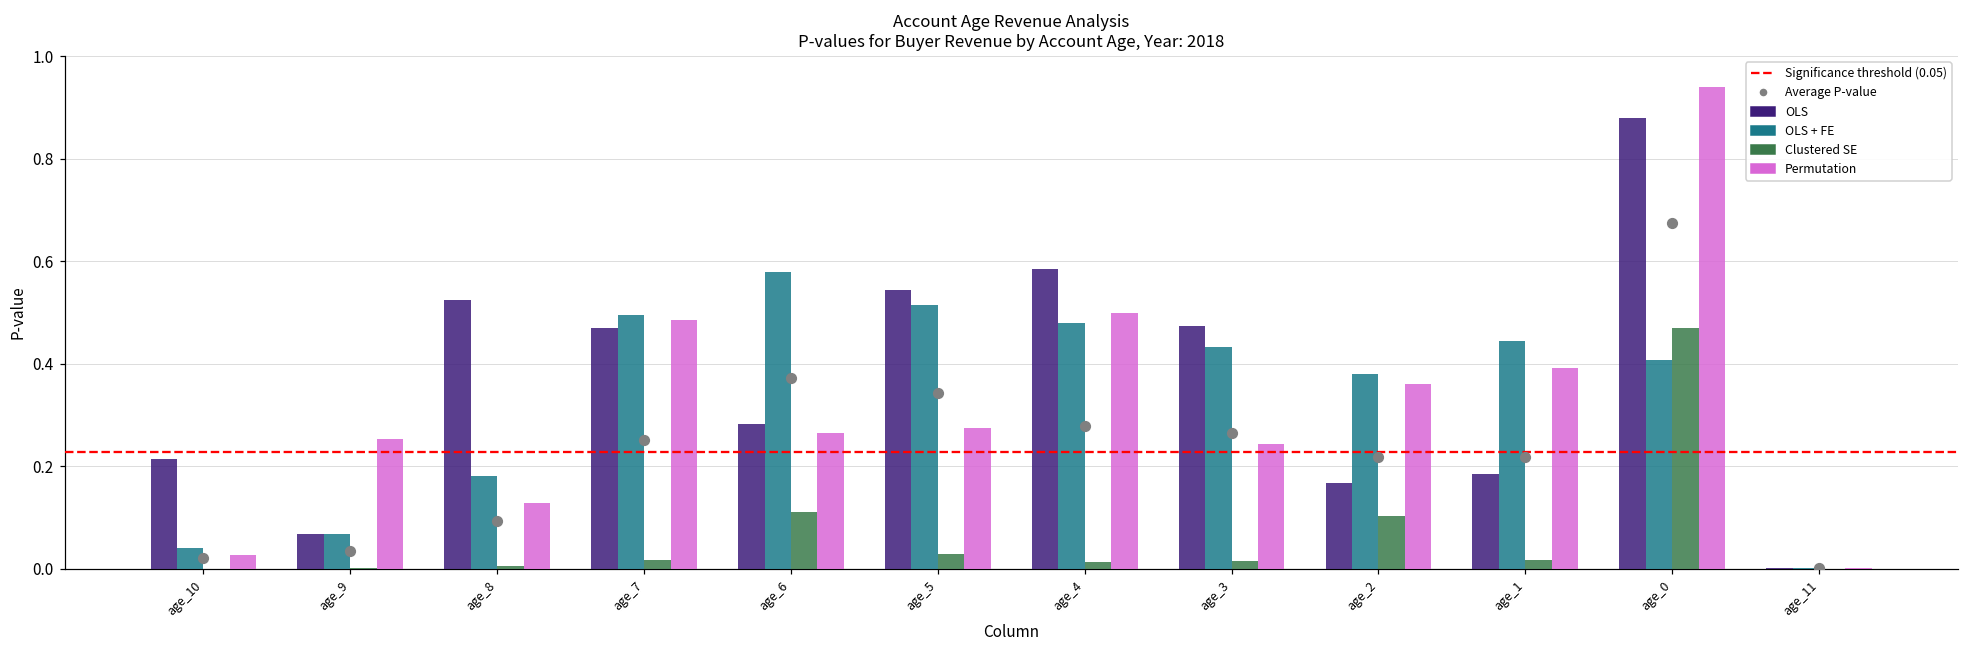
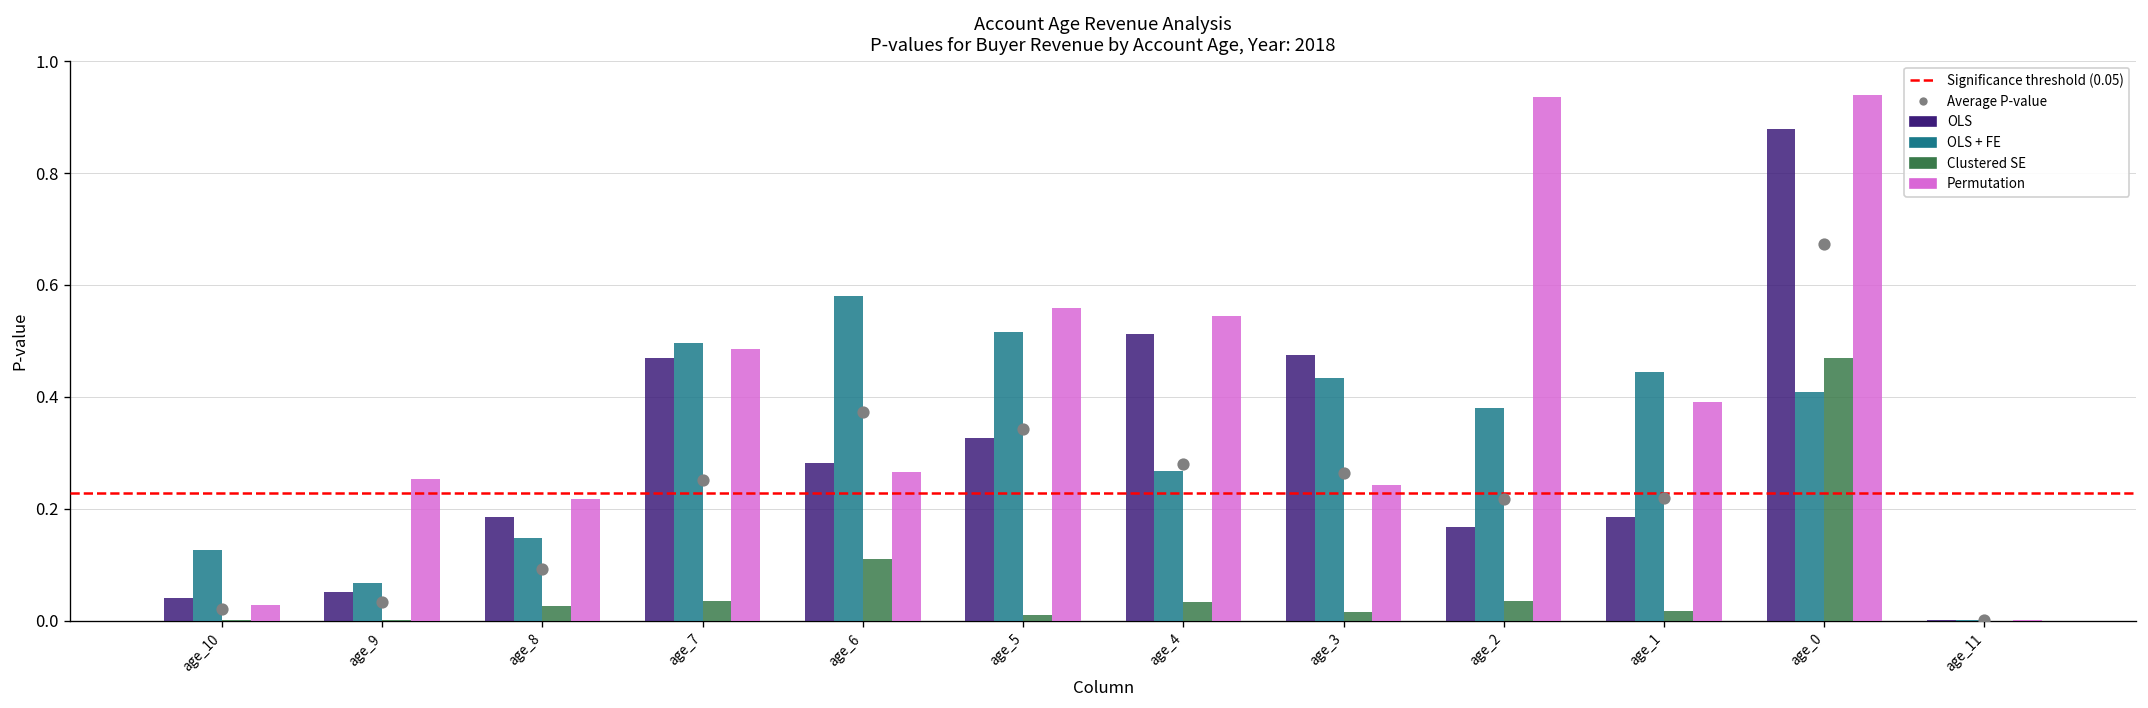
  {
    "OLS": {
-     "age_10": 0.22,
-     "age_9": 0.07,
-     "age_8": 0.52,
+     "age_10": 0.04,
+     "age_9": 0.05,
+     "age_8": 0.19,
      "age_7": 0.47,
      "age_6": 0.28,
-     "age_5": 0.54,
-     "age_4": 0.59,
+     "age_5": 0.33,
+     "age_4": 0.51,
      "age_3": 0.47,
      "age_2": 0.17,
      "age_1": 0.19,
      "age_0": 0.88
    },
    "OLS + FE": {
-     "age_10": 0.04,
+     "age_10": 0.13,
      "age_9": 0.07,
-     "age_8": 0.18,
+     "age_8": 0.15,
      "age_7": 0.50,
      "age_6": 0.58,
      "age_5": 0.52,
-     "age_4": 0.48,
+     "age_4": 0.27,
      "age_3": 0.43,
      "age_2": 0.38,
      "age_1": 0.44,
      "age_0": 0.41
    },
    "Clustered SE": {
-     "age_8": 0.01,
-     "age_7": 0.02,
+     "age_8": 0.03,
+     "age_7": 0.04,
      "age_6": 0.11,
-     "age_5": 0.03,
-     "age_4": 0.01,
+     "age_5": 0.01,
+     "age_4": 0.03,
      "age_3": 0.02,
-     "age_2": 0.10,
+     "age_2": 0.04,
      "age_1": 0.02,
      "age_0": 0.47,
      "age_11": 0.00
    },
    "Permutation": {
      "age_10": 0.03,
      "age_9": 0.25,
-     "age_8": 0.13,
+     "age_8": 0.22,
      "age_7": 0.48,
      "age_6": 0.27,
-     "age_5": 0.28,
-     "age_4": 0.50,
+     "age_5": 0.56,
+     "age_4": 0.54,
      "age_3": 0.24,
-     "age_2": 0.36,
+     "age_2": 0.94,
      "age_1": 0.39,
      "age_0": 0.94
    }
  }
